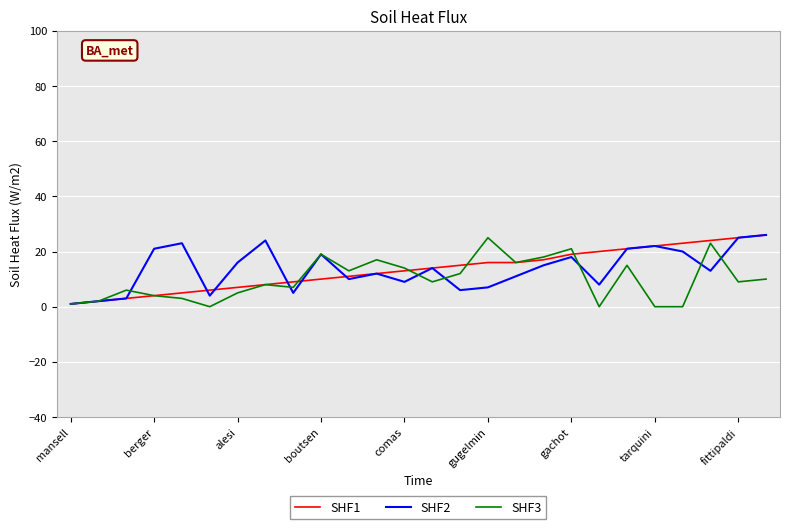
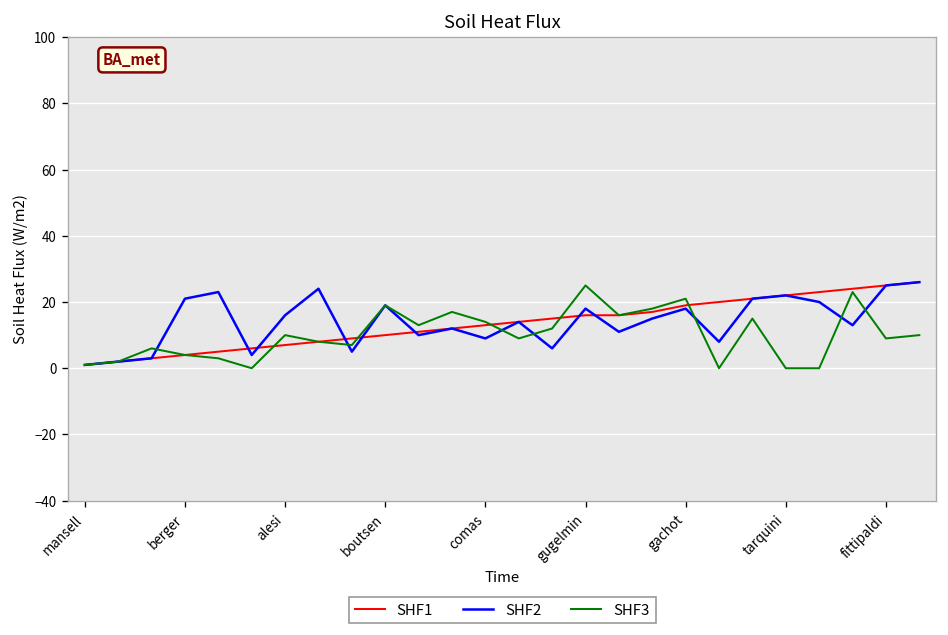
  {
    "SHF1": {
      "alesi": 7,
      "boutsen": 10,
      "comas": 13,
      "gugelmin": 16,
      "gachot": 19
    },
    "SHF2": {
      "berger": 21,
      "alesi": 16,
      "comas": 9,
-     "gugelmin": 7,
+     "gugelmin": 18,
      "gachot": 18
    },
    "SHF3": {
-     "alesi": 5,
+     "alesi": 10,
      "comas": 14,
      "gugelmin": 25,
      "gachot": 21,
      "tarquini": 0,
      "fittipaldi": 9
    }
  }
